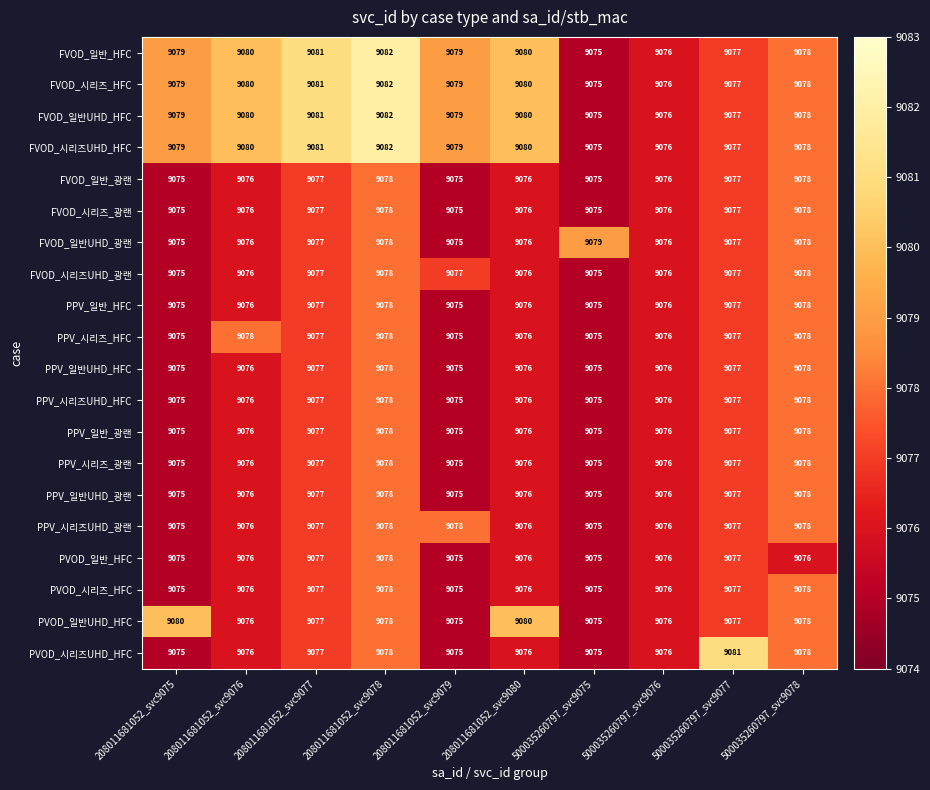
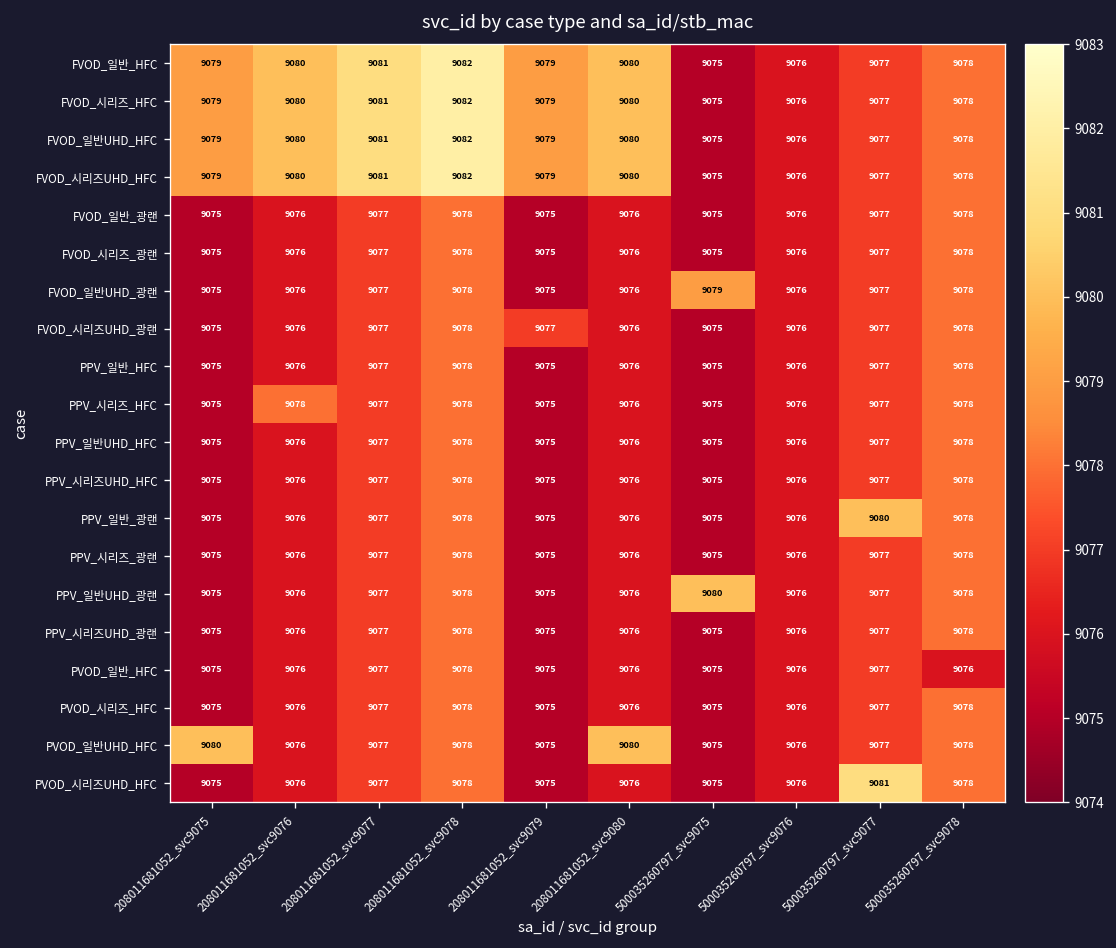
  {
    "FVOD_일반_HFC": {
      "208011681052_svc9075": 9079,
      "208011681052_svc9076": 9080,
      "208011681052_svc9077": 9081,
      "208011681052_svc9078": 9082,
      "208011681052_svc9079": 9079,
      "208011681052_svc9080": 9080,
      "500035260797_svc9075": 9075,
      "500035260797_svc9076": 9076,
      "500035260797_svc9077": 9077,
      "500035260797_svc9078": 9078
    },
    "FVOD_시리즈_HFC": {
      "208011681052_svc9075": 9079,
      "208011681052_svc9076": 9080,
      "208011681052_svc9077": 9081,
      "208011681052_svc9078": 9082,
      "208011681052_svc9079": 9079,
      "208011681052_svc9080": 9080,
      "500035260797_svc9075": 9075,
      "500035260797_svc9076": 9076,
      "500035260797_svc9077": 9077,
      "500035260797_svc9078": 9078
    },
    "FVOD_일반UHD_HFC": {
      "208011681052_svc9075": 9079,
      "208011681052_svc9076": 9080,
      "208011681052_svc9077": 9081,
      "208011681052_svc9078": 9082,
      "208011681052_svc9079": 9079,
      "208011681052_svc9080": 9080,
      "500035260797_svc9075": 9075,
      "500035260797_svc9076": 9076,
      "500035260797_svc9077": 9077,
      "500035260797_svc9078": 9078
    },
    "FVOD_시리즈UHD_HFC": {
      "208011681052_svc9075": 9079,
      "208011681052_svc9076": 9080,
      "208011681052_svc9077": 9081,
      "208011681052_svc9078": 9082,
      "208011681052_svc9079": 9079,
      "208011681052_svc9080": 9080,
      "500035260797_svc9075": 9075,
      "500035260797_svc9076": 9076,
      "500035260797_svc9077": 9077,
      "500035260797_svc9078": 9078
    },
    "FVOD_일반_광랜": {
      "208011681052_svc9075": 9075,
      "208011681052_svc9076": 9076,
      "208011681052_svc9077": 9077,
      "208011681052_svc9078": 9078,
      "208011681052_svc9079": 9075,
      "208011681052_svc9080": 9076,
      "500035260797_svc9075": 9075,
      "500035260797_svc9076": 9076,
      "500035260797_svc9077": 9077,
      "500035260797_svc9078": 9078
    },
    "FVOD_시리즈_광랜": {
      "208011681052_svc9075": 9075,
      "208011681052_svc9076": 9076,
      "208011681052_svc9077": 9077,
      "208011681052_svc9078": 9078,
      "208011681052_svc9079": 9075,
      "208011681052_svc9080": 9076,
      "500035260797_svc9075": 9075,
      "500035260797_svc9076": 9076,
      "500035260797_svc9077": 9077,
      "500035260797_svc9078": 9078
    },
    "FVOD_일반UHD_광랜": {
      "208011681052_svc9075": 9075,
      "208011681052_svc9076": 9076,
      "208011681052_svc9077": 9077,
      "208011681052_svc9078": 9078,
      "208011681052_svc9079": 9075,
      "208011681052_svc9080": 9076,
      "500035260797_svc9075": 9079,
      "500035260797_svc9076": 9076,
      "500035260797_svc9077": 9077,
      "500035260797_svc9078": 9078
    },
    "FVOD_시리즈UHD_광랜": {
      "208011681052_svc9075": 9075,
      "208011681052_svc9076": 9076,
      "208011681052_svc9077": 9077,
      "208011681052_svc9078": 9078,
      "208011681052_svc9079": 9077,
      "208011681052_svc9080": 9076,
      "500035260797_svc9075": 9075,
      "500035260797_svc9076": 9076,
      "500035260797_svc9077": 9077,
      "500035260797_svc9078": 9078
    },
    "PPV_일반_HFC": {
      "208011681052_svc9075": 9075,
      "208011681052_svc9076": 9076,
      "208011681052_svc9077": 9077,
      "208011681052_svc9078": 9078,
      "208011681052_svc9079": 9075,
      "208011681052_svc9080": 9076,
      "500035260797_svc9075": 9075,
      "500035260797_svc9076": 9076,
      "500035260797_svc9077": 9077,
      "500035260797_svc9078": 9078
    },
    "PPV_시리즈_HFC": {
      "208011681052_svc9075": 9075,
      "208011681052_svc9076": 9078,
      "208011681052_svc9077": 9077,
      "208011681052_svc9078": 9078,
      "208011681052_svc9079": 9075,
      "208011681052_svc9080": 9076,
      "500035260797_svc9075": 9075,
      "500035260797_svc9076": 9076,
      "500035260797_svc9077": 9077,
      "500035260797_svc9078": 9078
    },
    "PPV_일반UHD_HFC": {
      "208011681052_svc9075": 9075,
      "208011681052_svc9076": 9076,
      "208011681052_svc9077": 9077,
      "208011681052_svc9078": 9078,
      "208011681052_svc9079": 9075,
      "208011681052_svc9080": 9076,
      "500035260797_svc9075": 9075,
      "500035260797_svc9076": 9076,
      "500035260797_svc9077": 9077,
      "500035260797_svc9078": 9078
    },
    "PPV_시리즈UHD_HFC": {
      "208011681052_svc9075": 9075,
      "208011681052_svc9076": 9076,
      "208011681052_svc9077": 9077,
      "208011681052_svc9078": 9078,
      "208011681052_svc9079": 9075,
      "208011681052_svc9080": 9076,
      "500035260797_svc9075": 9075,
      "500035260797_svc9076": 9076,
      "500035260797_svc9077": 9077,
      "500035260797_svc9078": 9078
    },
    "PPV_일반_광랜": {
      "208011681052_svc9075": 9075,
      "208011681052_svc9076": 9076,
      "208011681052_svc9077": 9077,
      "208011681052_svc9078": 9078,
      "208011681052_svc9079": 9075,
      "208011681052_svc9080": 9076,
      "500035260797_svc9075": 9075,
      "500035260797_svc9076": 9076,
-     "500035260797_svc9077": 9077,
+     "500035260797_svc9077": 9080,
      "500035260797_svc9078": 9078
    },
    "PPV_시리즈_광랜": {
      "208011681052_svc9075": 9075,
      "208011681052_svc9076": 9076,
      "208011681052_svc9077": 9077,
      "208011681052_svc9078": 9078,
      "208011681052_svc9079": 9075,
      "208011681052_svc9080": 9076,
      "500035260797_svc9075": 9075,
      "500035260797_svc9076": 9076,
      "500035260797_svc9077": 9077,
      "500035260797_svc9078": 9078
    },
    "PPV_일반UHD_광랜": {
      "208011681052_svc9075": 9075,
      "208011681052_svc9076": 9076,
      "208011681052_svc9077": 9077,
      "208011681052_svc9078": 9078,
      "208011681052_svc9079": 9075,
      "208011681052_svc9080": 9076,
-     "500035260797_svc9075": 9075,
+     "500035260797_svc9075": 9080,
      "500035260797_svc9076": 9076,
      "500035260797_svc9077": 9077,
      "500035260797_svc9078": 9078
    },
    "PPV_시리즈UHD_광랜": {
      "208011681052_svc9075": 9075,
      "208011681052_svc9076": 9076,
      "208011681052_svc9077": 9077,
      "208011681052_svc9078": 9078,
-     "208011681052_svc9079": 9078,
+     "208011681052_svc9079": 9075,
      "208011681052_svc9080": 9076,
      "500035260797_svc9075": 9075,
      "500035260797_svc9076": 9076,
      "500035260797_svc9077": 9077,
      "500035260797_svc9078": 9078
    },
    "PVOD_일반_HFC": {
      "208011681052_svc9075": 9075,
      "208011681052_svc9076": 9076,
      "208011681052_svc9077": 9077,
      "208011681052_svc9078": 9078,
      "208011681052_svc9079": 9075,
      "208011681052_svc9080": 9076,
      "500035260797_svc9075": 9075,
      "500035260797_svc9076": 9076,
      "500035260797_svc9077": 9077,
      "500035260797_svc9078": 9076
    },
    "PVOD_시리즈_HFC": {
      "208011681052_svc9075": 9075,
      "208011681052_svc9076": 9076,
      "208011681052_svc9077": 9077,
      "208011681052_svc9078": 9078,
      "208011681052_svc9079": 9075,
      "208011681052_svc9080": 9076,
      "500035260797_svc9075": 9075,
      "500035260797_svc9076": 9076,
      "500035260797_svc9077": 9077,
      "500035260797_svc9078": 9078
    },
    "PVOD_일반UHD_HFC": {
      "208011681052_svc9075": 9080,
      "208011681052_svc9076": 9076,
      "208011681052_svc9077": 9077,
      "208011681052_svc9078": 9078,
      "208011681052_svc9079": 9075,
      "208011681052_svc9080": 9080,
      "500035260797_svc9075": 9075,
      "500035260797_svc9076": 9076,
      "500035260797_svc9077": 9077,
      "500035260797_svc9078": 9078
    },
    "PVOD_시리즈UHD_HFC": {
      "208011681052_svc9075": 9075,
      "208011681052_svc9076": 9076,
      "208011681052_svc9077": 9077,
      "208011681052_svc9078": 9078,
      "208011681052_svc9079": 9075,
      "208011681052_svc9080": 9076,
      "500035260797_svc9075": 9075,
      "500035260797_svc9076": 9076,
      "500035260797_svc9077": 9081,
      "500035260797_svc9078": 9078
    }
  }
